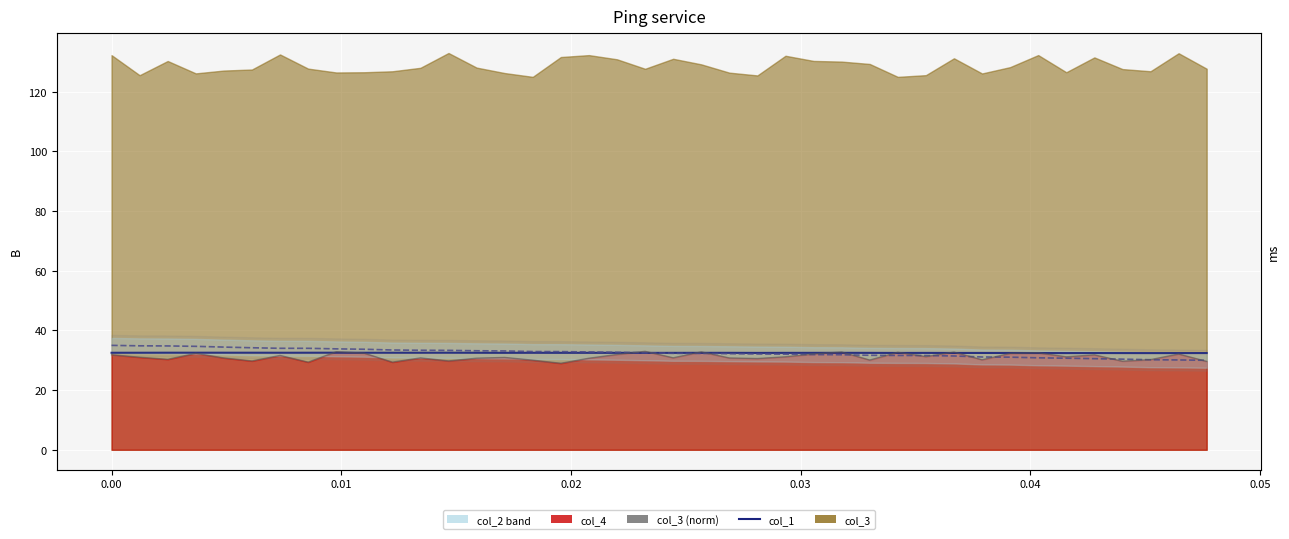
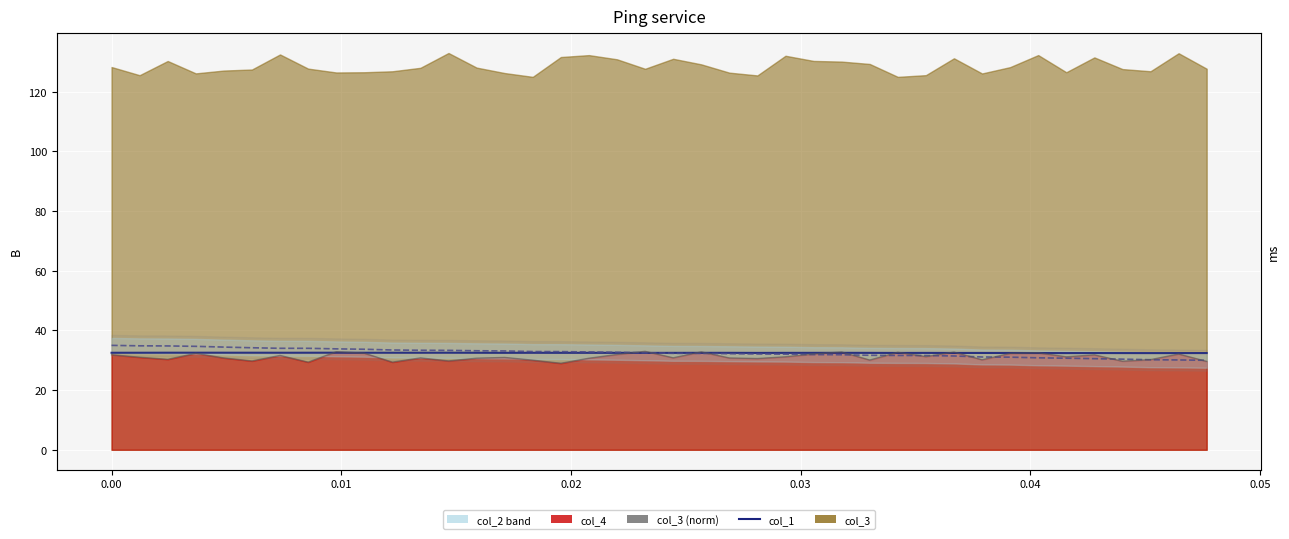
  {
    "col_3": {
-     "0.00": 132
+     "0.00": 128
    }
  }
